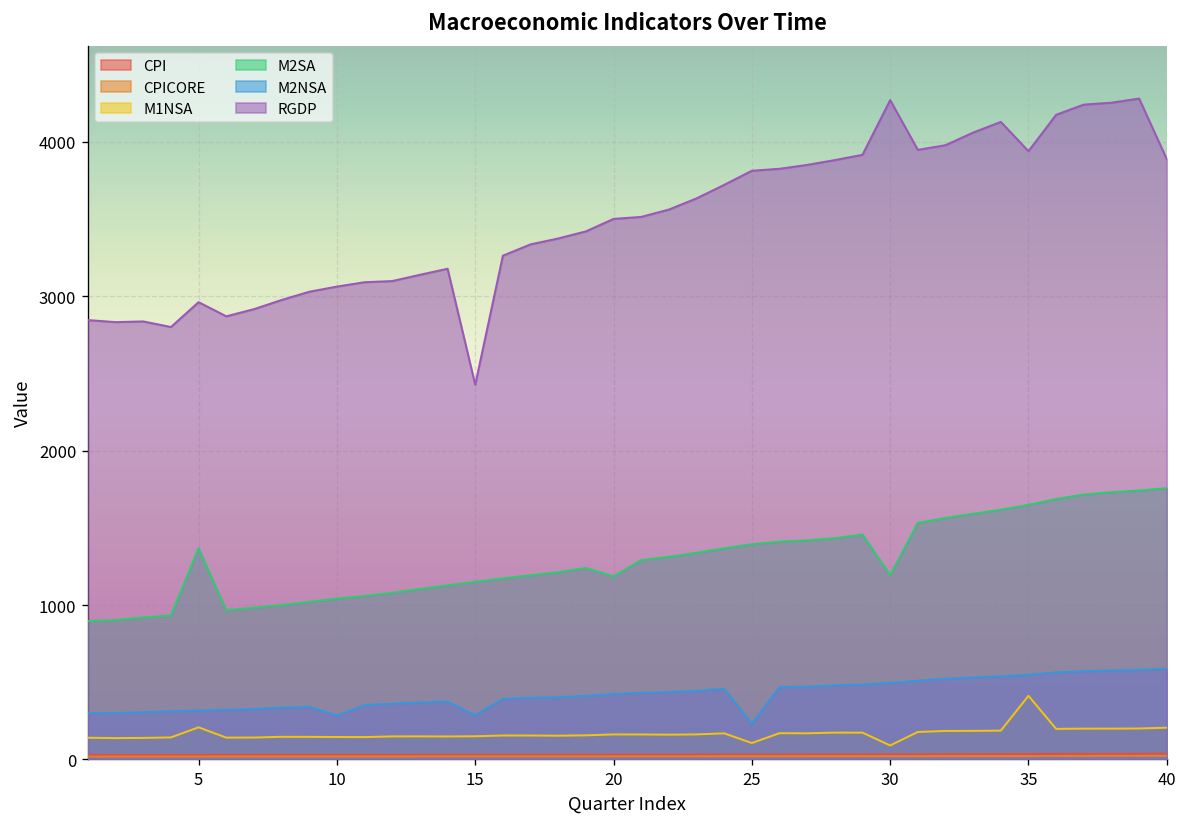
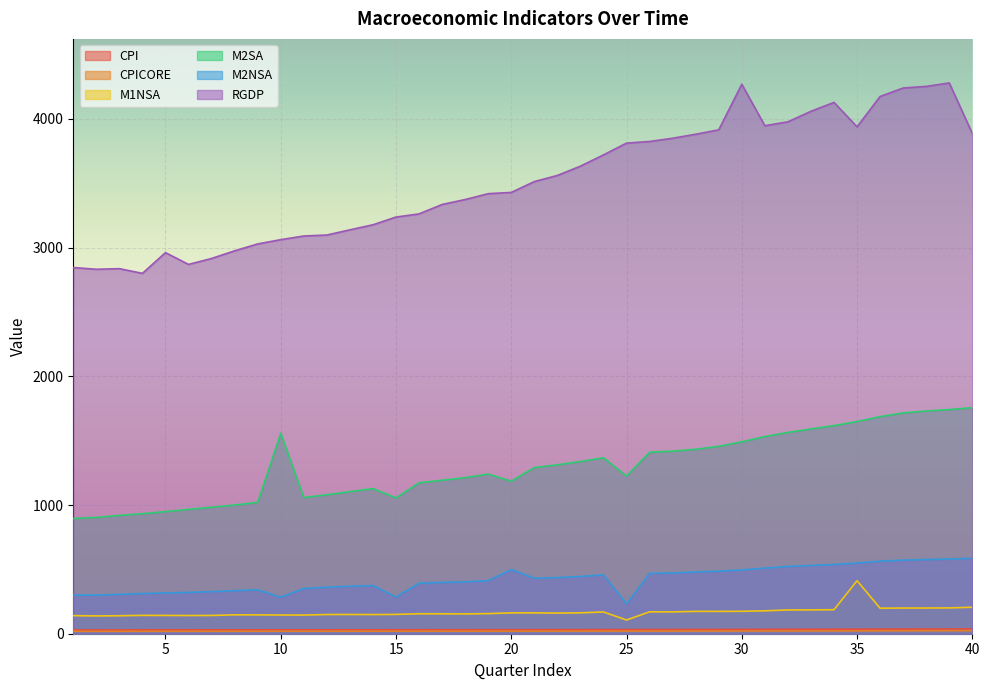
  {
    "M1NSA": {
-     "5": 210,
+     "5": 140,
      "10": 150,
      "15": 150,
      "20": 160,
      "25": 110,
-     "30": 90,
+     "30": 170,
      "35": 410,
      "40": 210
    },
    "M2SA": {
-     "5": 1370,
-     "10": 1040,
-     "15": 1150,
+     "5": 950,
+     "10": 1560,
+     "15": 1050,
      "20": 1190,
-     "25": 1390,
-     "30": 1190,
+     "25": 1220,
+     "30": 1490,
      "35": 1650,
      "40": 1760
    },
    "M2NSA": {
      "5": 320,
      "10": 280,
      "15": 280,
-     "20": 420,
+     "20": 500,
      "25": 230,
      "30": 500,
      "35": 550,
      "40": 590
    },
    "RGDP": {
      "5": 2960,
      "10": 3060,
-     "15": 2430,
-     "20": 3500,
+     "15": 3240,
+     "20": 3430,
      "25": 3810,
      "30": 4270,
      "35": 3940,
      "40": 3890
    }
  }
